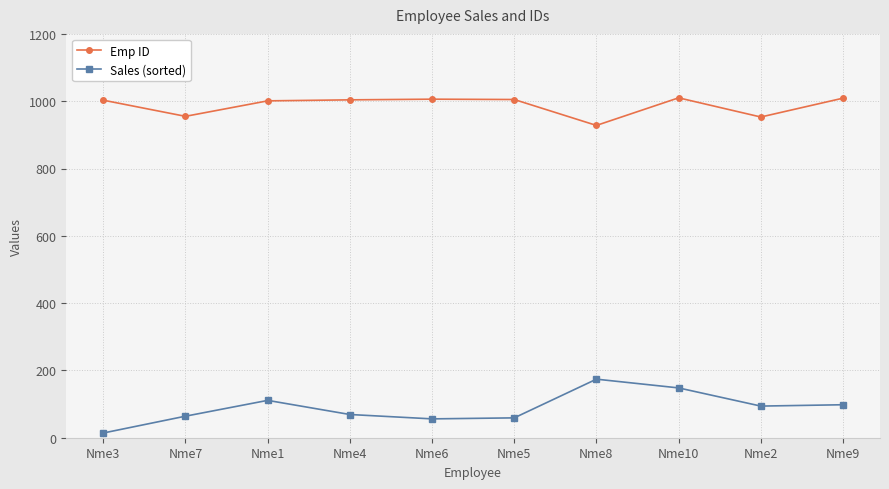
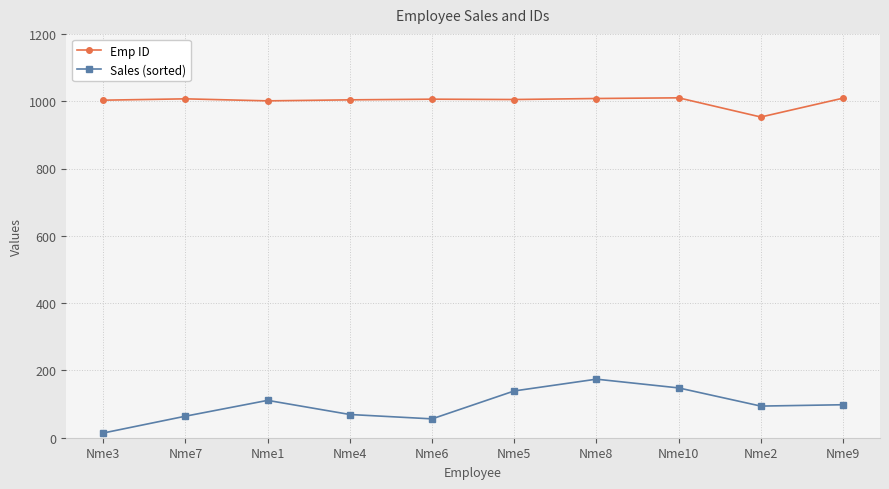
  {
    "Emp ID": {
      "Nme3": 1000,
-     "Nme7": 960,
+     "Nme7": 1010,
      "Nme1": 1000,
      "Nme4": 1000,
      "Nme6": 1010,
      "Nme5": 1010,
-     "Nme8": 930,
+     "Nme8": 1010,
      "Nme10": 1010,
      "Nme2": 950,
      "Nme9": 1010
    },
    "Sales (sorted)": {
      "Nme3": 10,
      "Nme7": 60,
      "Nme1": 110,
      "Nme4": 70,
      "Nme6": 60,
-     "Nme5": 60,
+     "Nme5": 140,
      "Nme8": 170,
      "Nme10": 150,
      "Nme2": 90,
      "Nme9": 100
    }
  }
